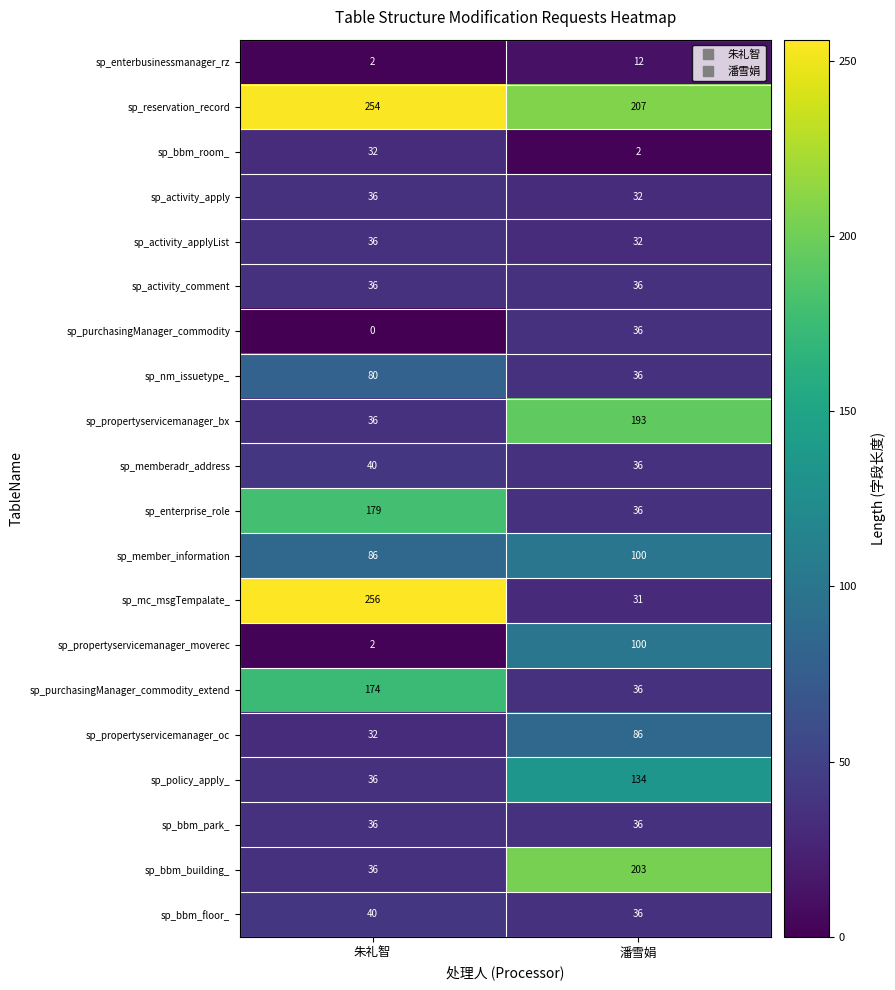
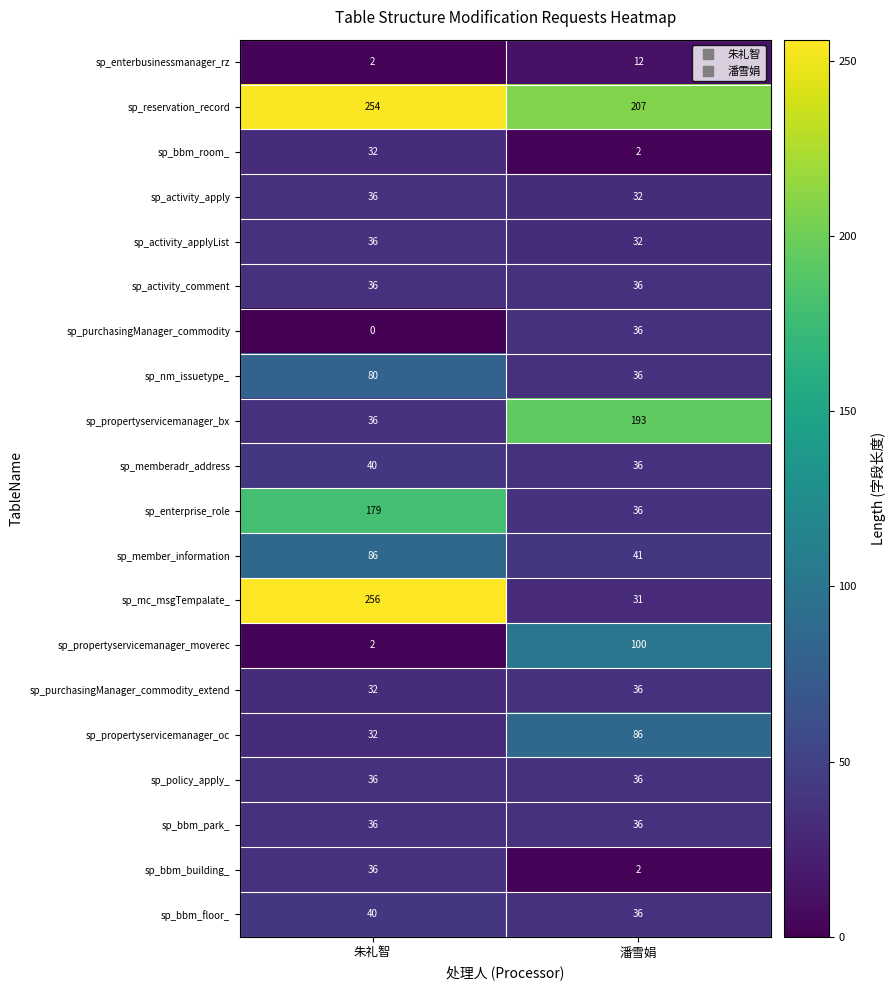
  {
    "sp_enterbusinessmanager_rz": {
      "朱礼智": 2,
      "潘雪娟": 12
    },
    "sp_reservation_record": {
      "朱礼智": 254,
      "潘雪娟": 207
    },
    "sp_bbm_room_": {
      "朱礼智": 32,
      "潘雪娟": 2
    },
    "sp_activity_apply": {
      "朱礼智": 36,
      "潘雪娟": 32
    },
    "sp_activity_applyList": {
      "朱礼智": 36,
      "潘雪娟": 32
    },
    "sp_activity_comment": {
      "朱礼智": 36,
      "潘雪娟": 36
    },
    "sp_purchasingManager_commodity": {
      "朱礼智": 0,
      "潘雪娟": 36
    },
    "sp_nm_issuetype_": {
      "朱礼智": 80,
      "潘雪娟": 36
    },
    "sp_propertyservicemanager_bx": {
      "朱礼智": 36,
      "潘雪娟": 193
    },
    "sp_memberadr_address": {
      "朱礼智": 40,
      "潘雪娟": 36
    },
    "sp_enterprise_role": {
      "朱礼智": 179,
      "潘雪娟": 36
    },
    "sp_member_information": {
      "朱礼智": 86,
-     "潘雪娟": 100
+     "潘雪娟": 41
    },
    "sp_mc_msgTempalate_": {
      "朱礼智": 256,
      "潘雪娟": 31
    },
    "sp_propertyservicemanager_moverec": {
      "朱礼智": 2,
      "潘雪娟": 100
    },
    "sp_purchasingManager_commodity_extend": {
-     "朱礼智": 174,
+     "朱礼智": 32,
      "潘雪娟": 36
    },
    "sp_propertyservicemanager_oc": {
      "朱礼智": 32,
      "潘雪娟": 86
    },
    "sp_policy_apply_": {
      "朱礼智": 36,
-     "潘雪娟": 134
+     "潘雪娟": 36
    },
    "sp_bbm_park_": {
      "朱礼智": 36,
      "潘雪娟": 36
    },
    "sp_bbm_building_": {
      "朱礼智": 36,
-     "潘雪娟": 203
+     "潘雪娟": 2
    },
    "sp_bbm_floor_": {
      "朱礼智": 40,
      "潘雪娟": 36
    }
  }
